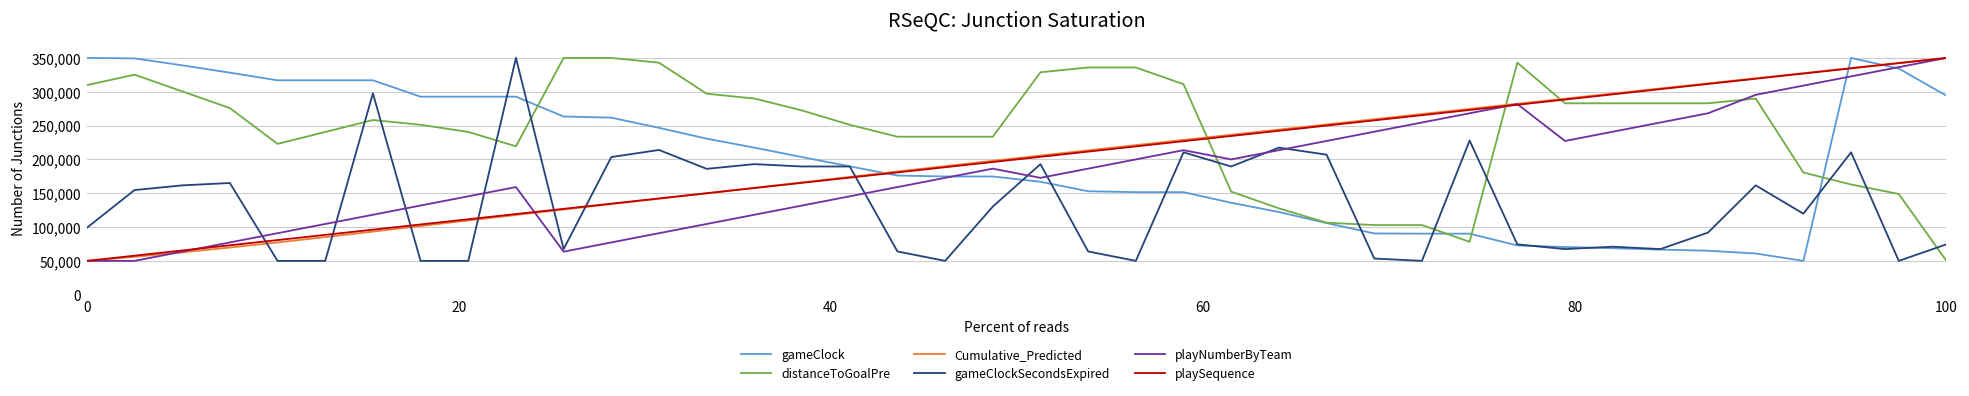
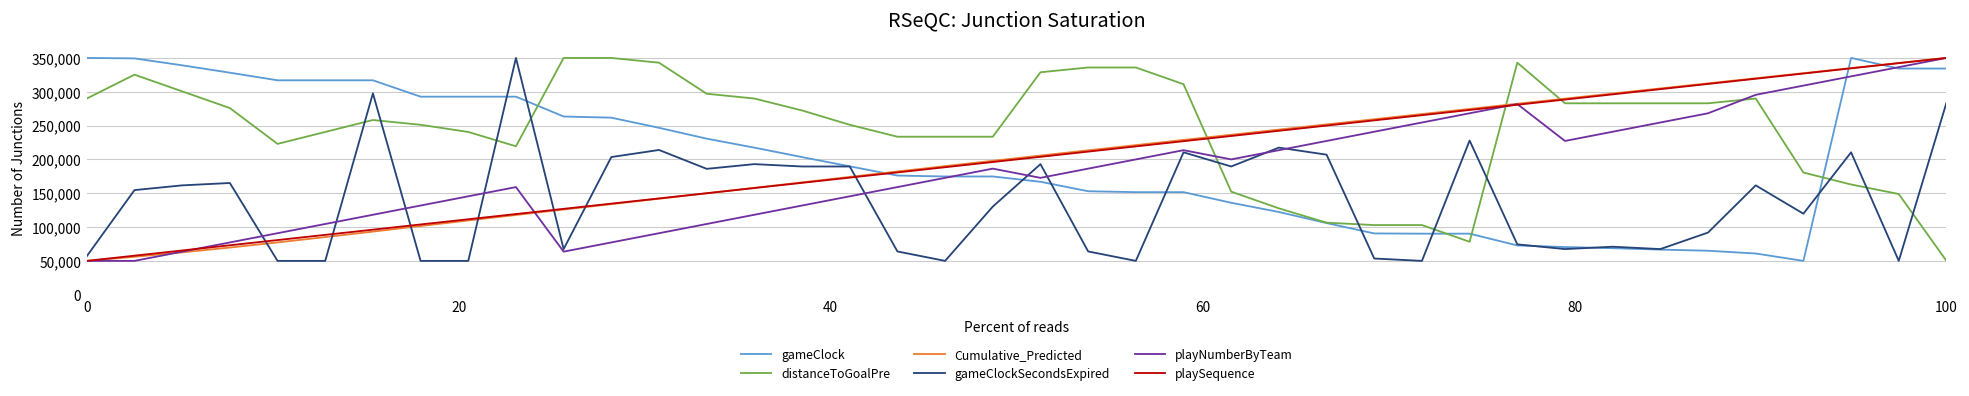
  {
    "gameClock": {
      "0": "350,000",
-     "100": "290,000"
+     "100": "330,000"
    },
    "distanceToGoalPre": {
-     "0": "310,000",
+     "0": "290,000",
      "100": "50,000"
    },
    "gameClockSecondsExpired": {
-     "0": "100,000",
-     "100": "70,000"
+     "0": "60,000",
+     "100": "280,000"
    }
  }
